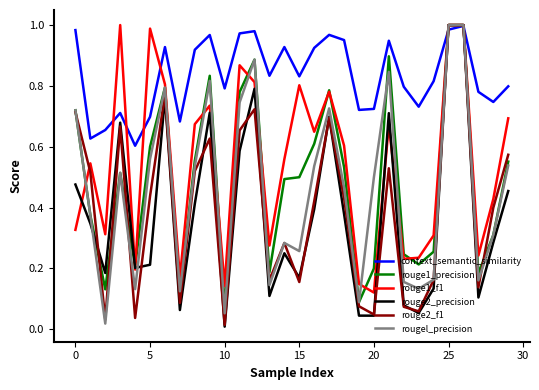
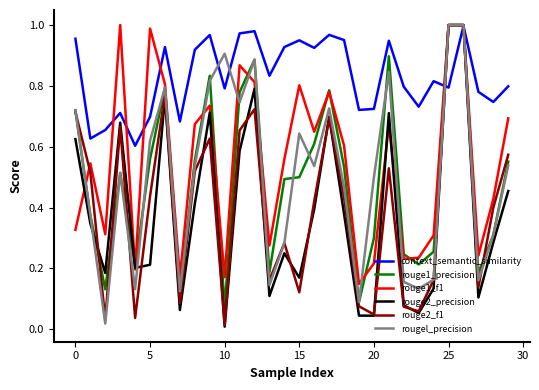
  {
    "context_semantic_similarity": {
-     "0": 0.98,
+     "0": 0.96,
      "5": 0.70,
      "10": 0.79,
-     "15": 0.83,
+     "15": 0.95,
      "20": 0.72,
-     "25": 0.98
+     "25": 0.79
    },
    "rouge1_precision": {
-     "5": 0.60,
+     "5": 0.56,
      "10": 0.07,
      "15": 0.50,
-     "20": 0.2
+     "20": 0.3
    },
    "rouge1_f1": {
      "0": 0.33,
      "5": 0.99,
-     "10": 0.14,
+     "10": 0.17,
      "15": 0.80,
-     "20": 0.12
+     "20": 0.22
    },
    "rouge2_precision": {
-     "0": 0.48,
+     "0": 0.63,
      "5": 0.21,
      "15": 0.17
    },
    "rouge2_f1": {
      "5": 0.44,
-     "15": 0.16
+     "15": 0.12
    },
    "rougel_precision": {
-     "5": 0.56,
-     "10": 0.05,
-     "15": 0.26,
+     "5": 0.62,
+     "10": 0.91,
+     "15": 0.64,
      "20": 0.50
    }
  }
